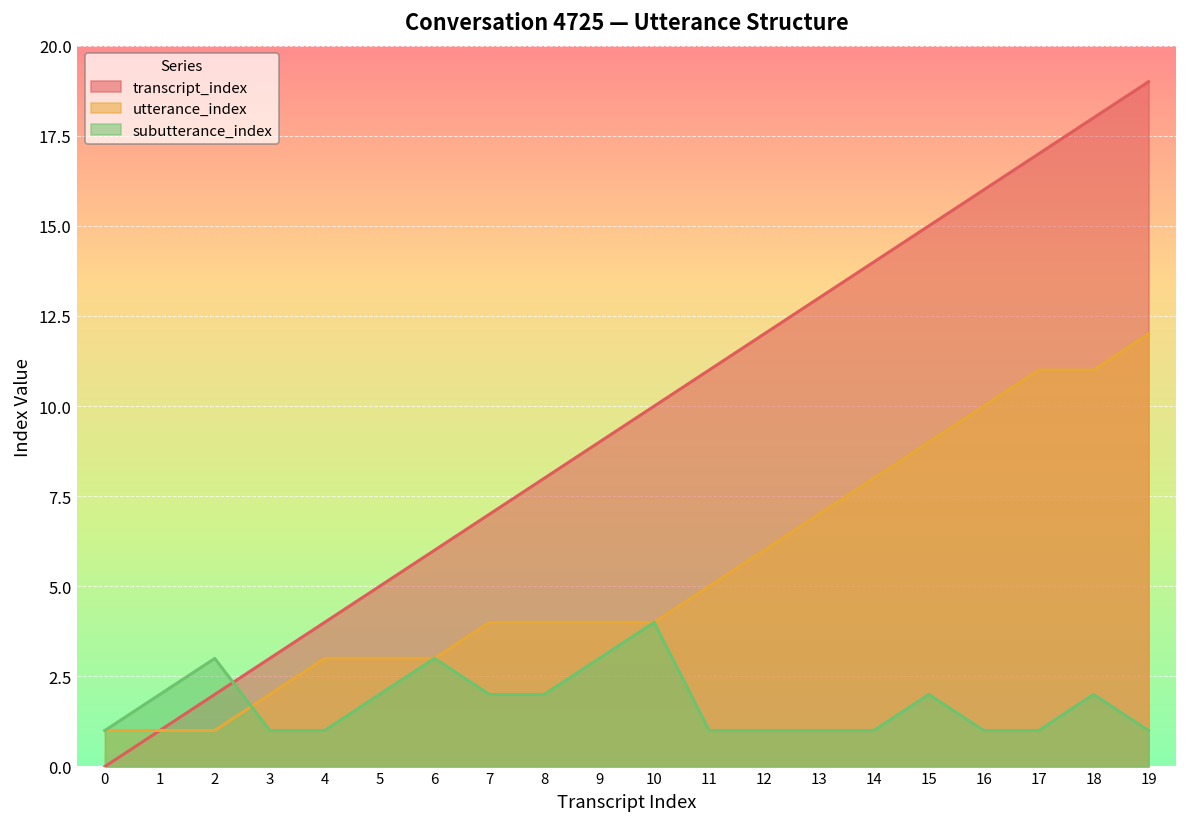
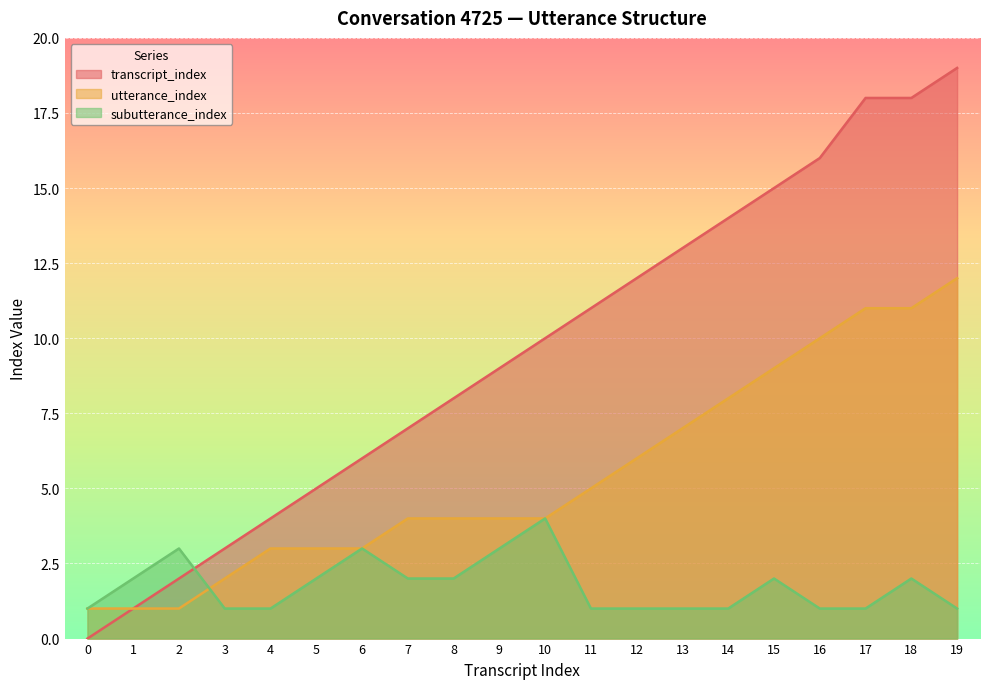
  {
    "transcript_index": {
      "0": 0,
      "2": 2,
      "3": 3,
      "4": 4,
      "5": 5,
      "6": 6,
      "7": 7,
      "8": 8,
      "9": 9,
      "10": 10,
      "11": 11,
      "12": 12,
      "13": 13,
      "14": 14,
      "15": 15,
      "16": 16,
-     "17": 17,
+     "17": 18,
      "18": 18,
      "19": 19
    },
    "utterance_index": {
      "2": 1,
      "3": 2,
      "4": 3,
      "5": 3,
      "7": 4,
      "8": 4,
      "9": 4,
      "11": 5,
      "12": 6,
      "13": 7,
      "14": 8,
      "15": 9,
      "16": 10,
      "17": 11,
      "18": 11,
      "19": 12
    },
    "subutterance_index": {
      "1": 2,
      "2": 3,
      "3": 1,
      "4": 1,
      "5": 2,
      "7": 2,
      "8": 2,
      "9": 3,
      "11": 1,
      "12": 1,
      "13": 1,
      "14": 1,
      "15": 2,
      "16": 1,
      "17": 1,
      "18": 2,
      "19": 1
    }
  }
